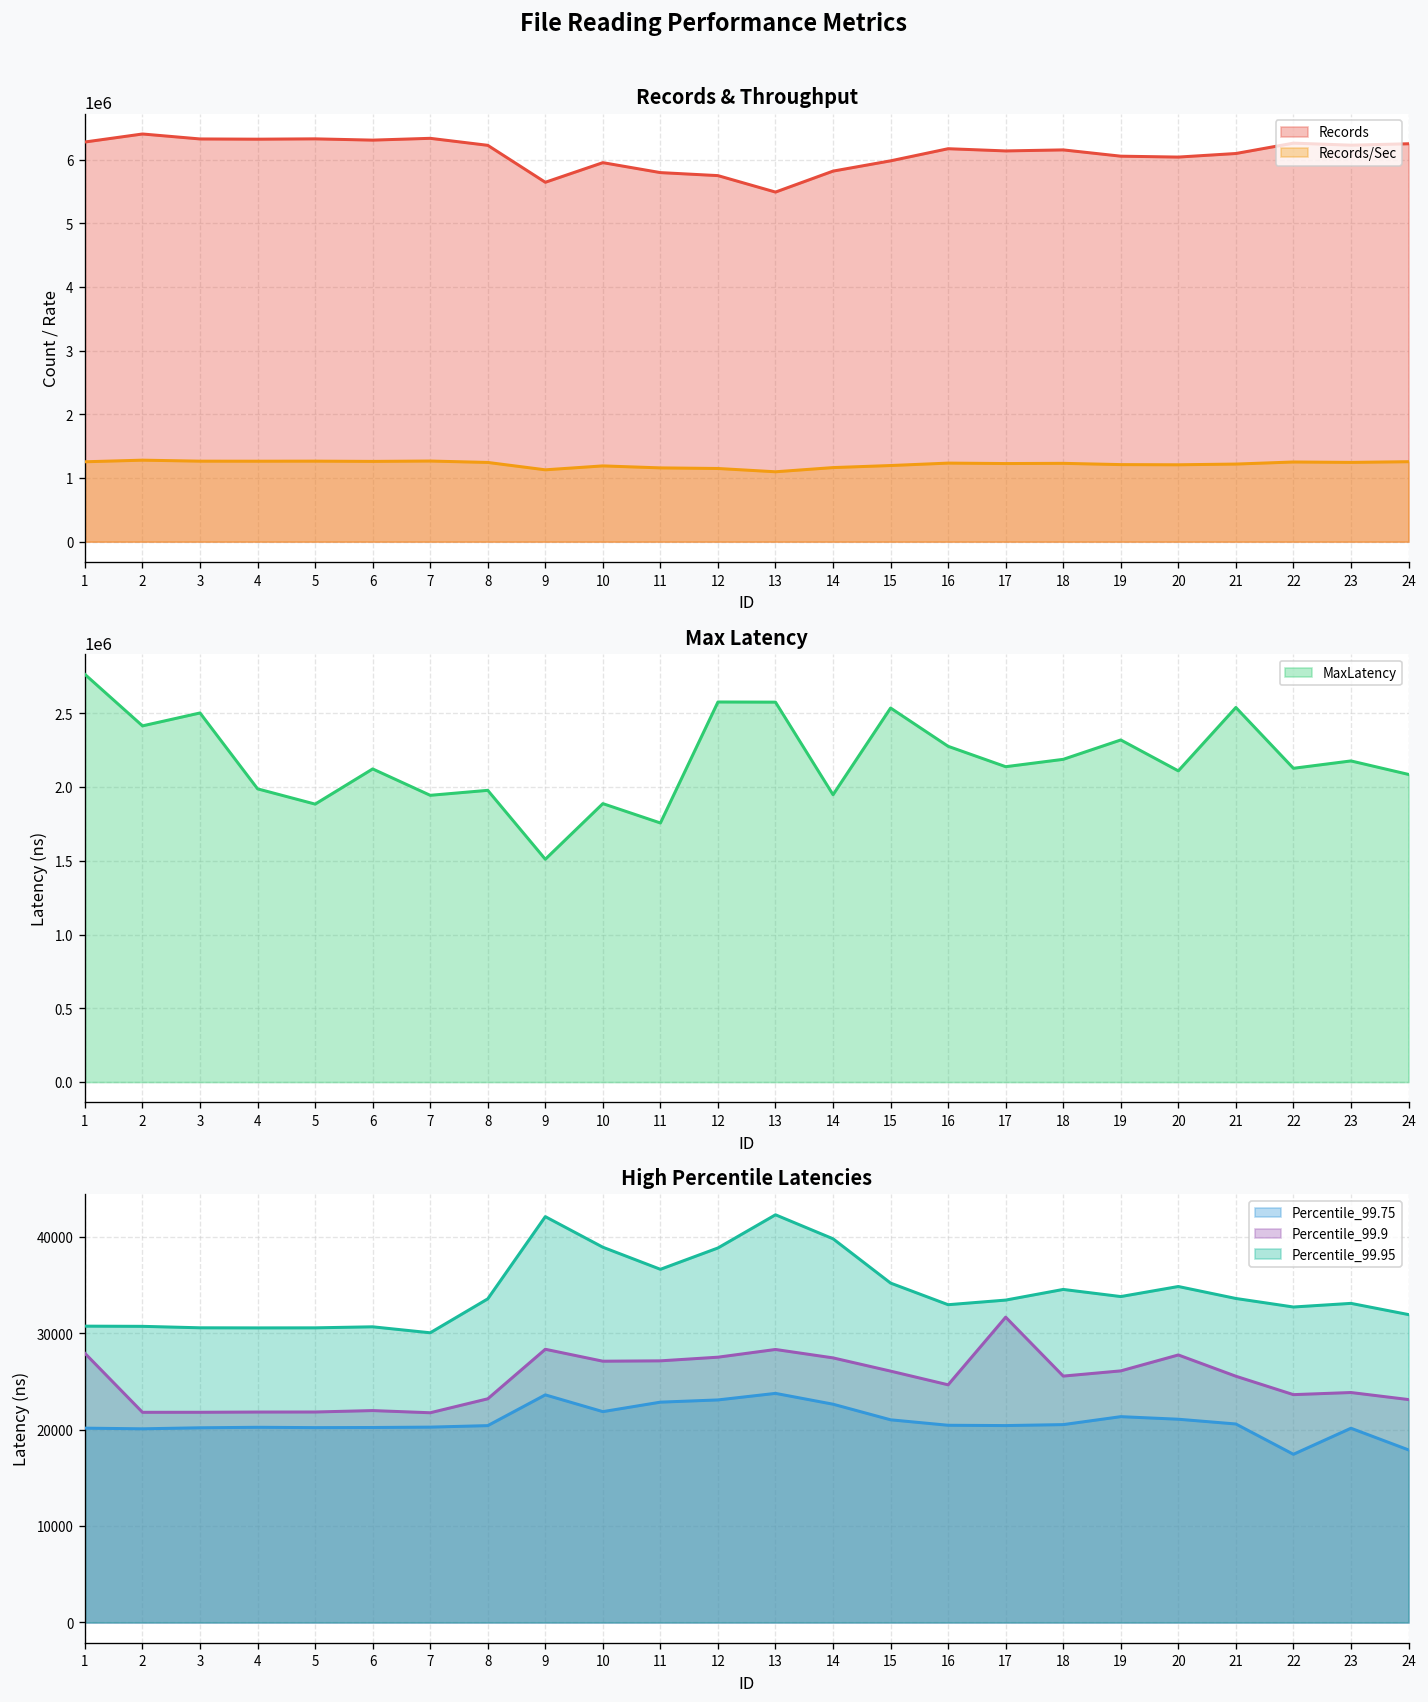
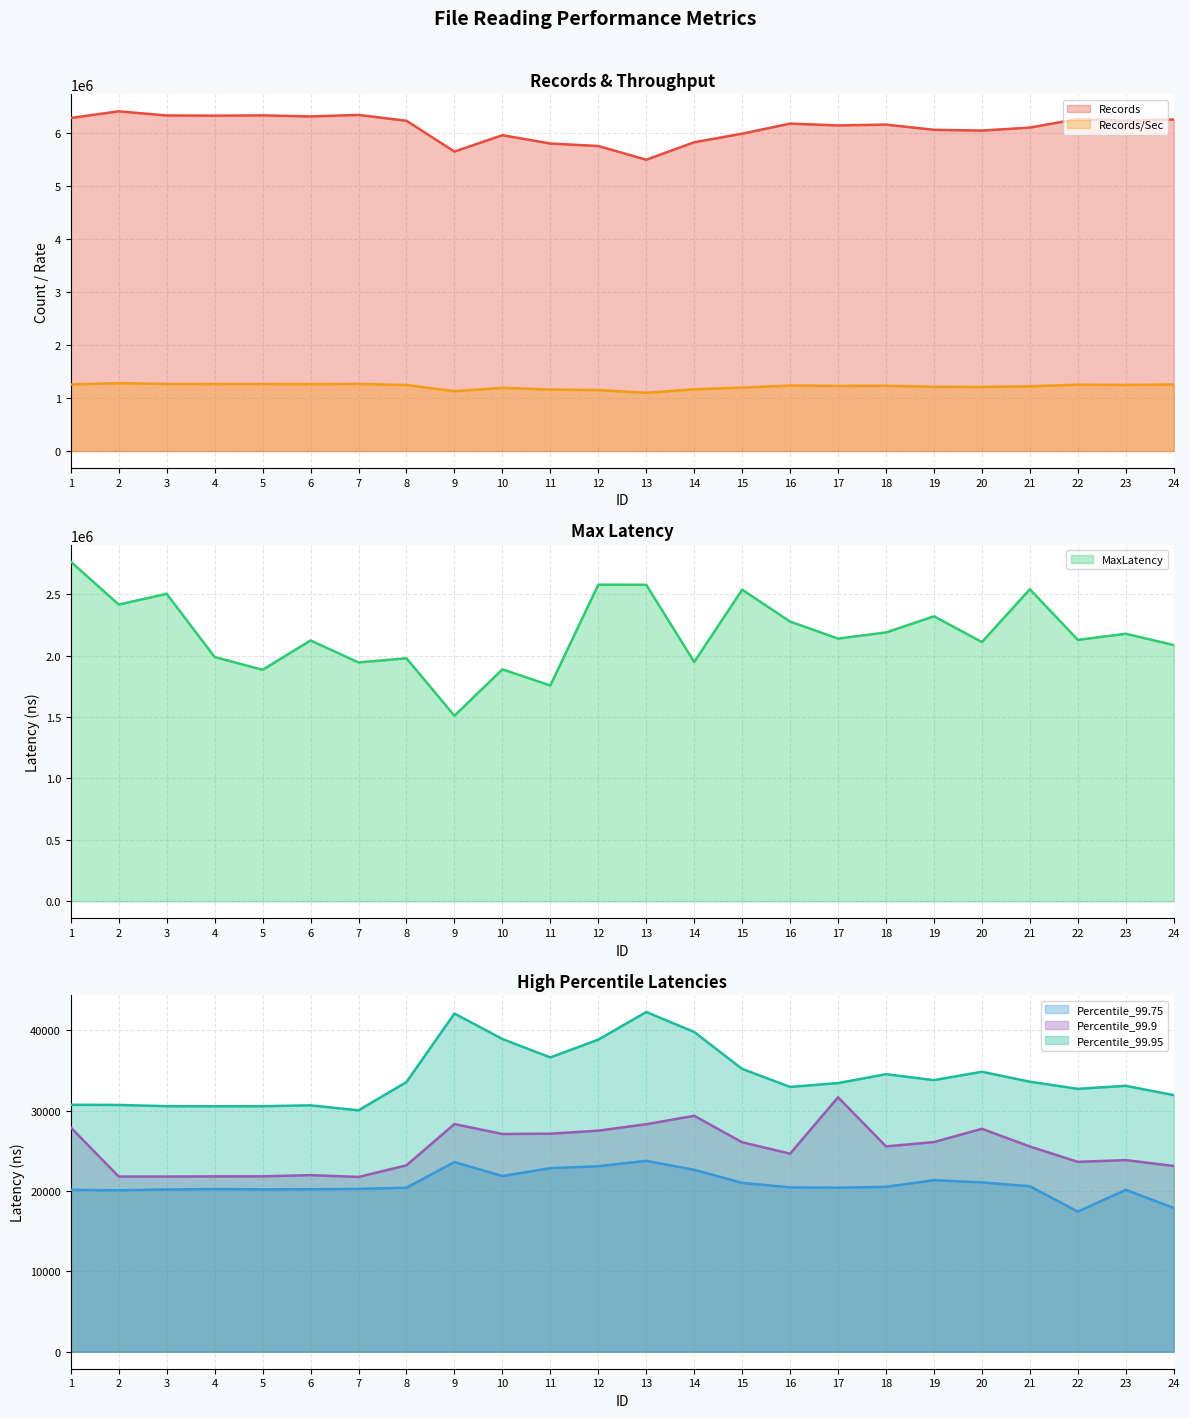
  {
    "Max Latency": {
      "1": 2760000,
      "2": 2420000,
      "3": 2500000,
      "4": 1990000,
      "5": 1880000,
      "6": 2120000,
      "7": 1940000,
      "8": 1980000,
      "9": 1510000,
      "10": 1890000,
      "11": 1760000,
      "12": 2580000,
      "13": 2580000,
      "14": 1950000,
      "15": 2540000,
      "16": 2280000,
      "17": 2140000,
      "18": 2190000,
      "19": 2320000,
      "20": 2110000,
      "21": 2540000,
      "22": 2130000,
      "23": 2180000,
      "24": 2090000
    },
    "High Percentile Latencies": {
      "Percentile_99.9": {
        "1": 28000,
        "2": 22000,
        "3": 22000,
        "4": 22000,
        "5": 22000,
        "6": 22000,
        "7": 22000,
        "8": 23000,
        "9": 28000,
        "10": 27000,
        "11": 27000,
        "12": 28000,
        "13": 28000,
-       "14": 27000,
+       "14": 29000,
        "15": 26000,
        "16": 25000,
        "17": 32000,
        "18": 26000,
        "19": 26000,
        "20": 28000,
        "21": 26000,
        "22": 24000,
        "23": 24000,
        "24": 23000
      }
    }
  }
